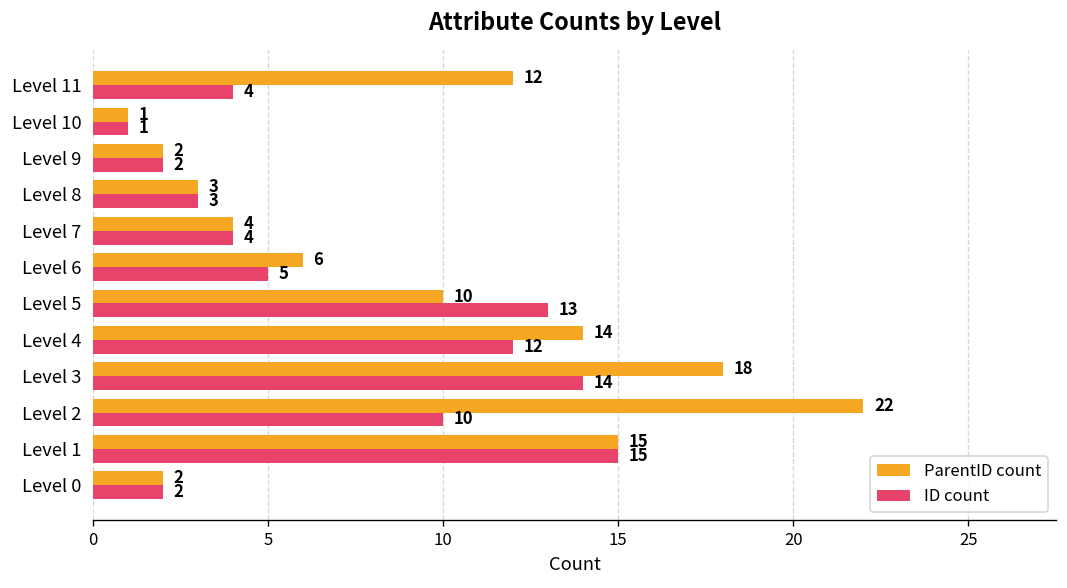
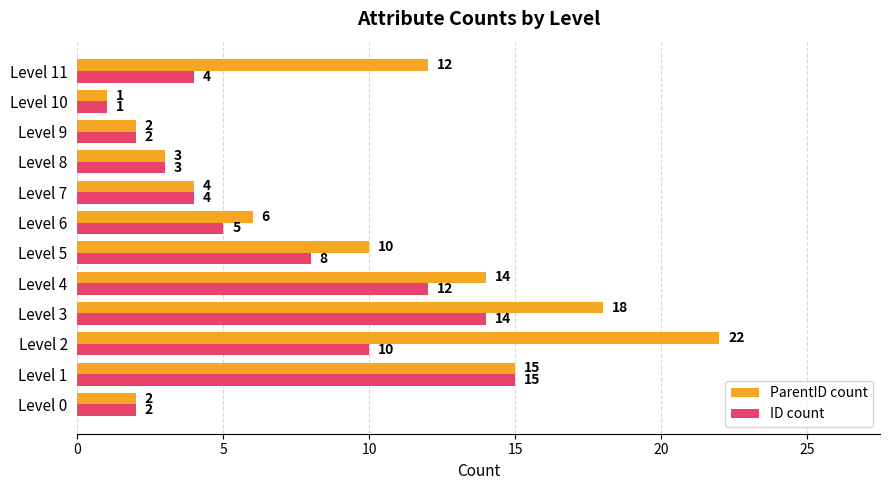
  {
    "ParentID count": {
      "Level 11": 12,
      "Level 6": 6,
      "Level 5": 10,
      "Level 4": 14,
      "Level 3": 18,
      "Level 2": 22
    },
    "ID count": {
      "Level 11": 4,
      "Level 6": 5,
-     "Level 5": 13,
+     "Level 5": 8,
      "Level 4": 12,
      "Level 3": 14,
      "Level 2": 10
    }
  }
